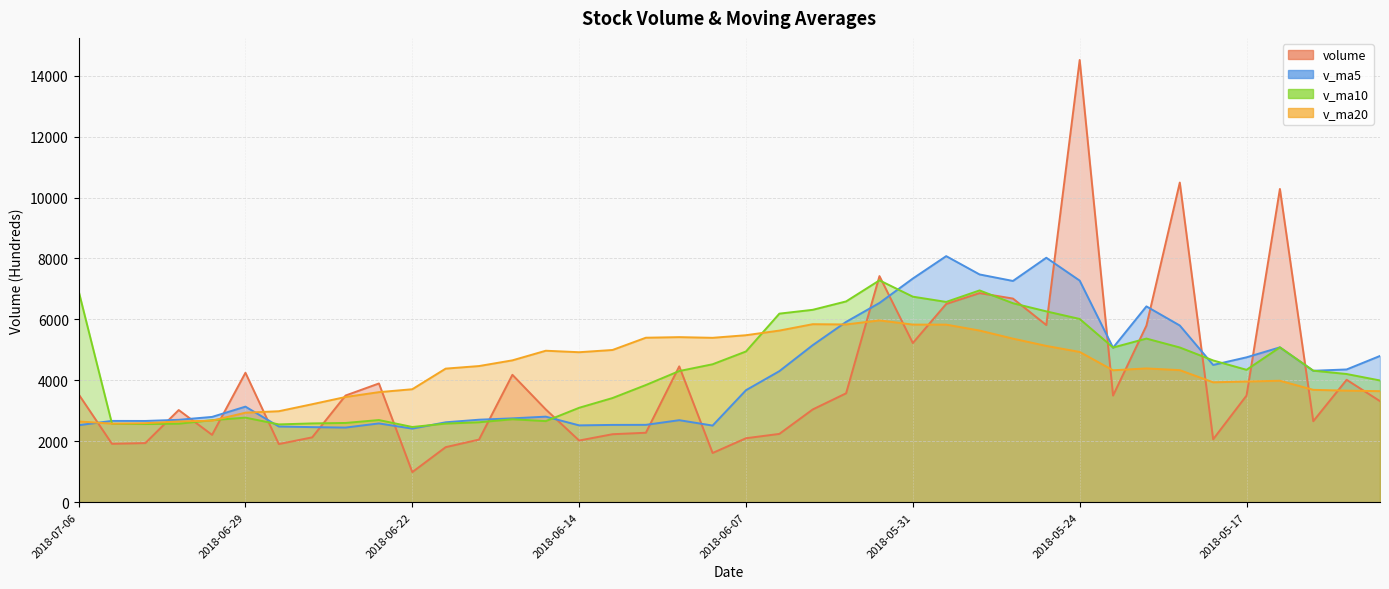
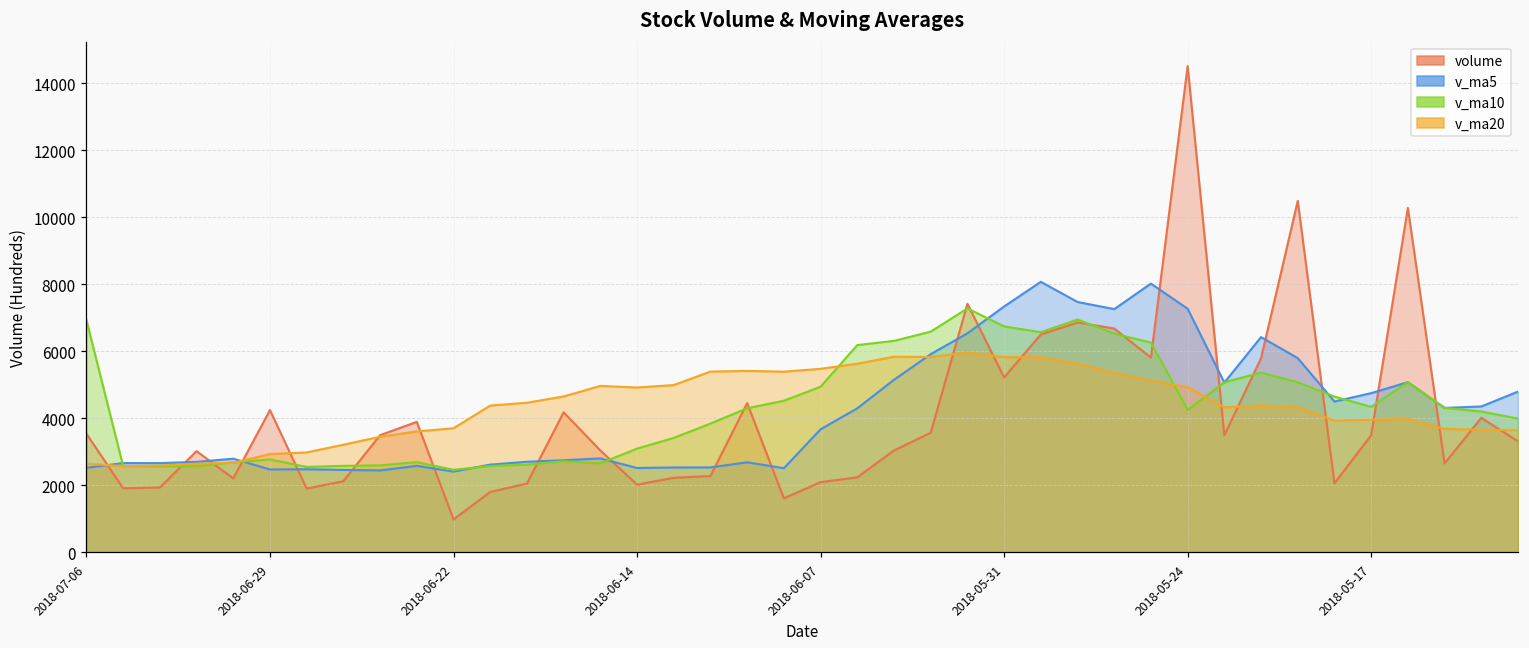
  {
    "v_ma5": {
      "2018-07-06": 2500,
-     "2018-06-29": 3100,
+     "2018-06-29": 2500,
      "2018-06-14": 2500,
      "2018-06-07": 3700,
      "2018-05-31": 7300,
      "2018-05-24": 7300,
      "2018-05-17": 4800
    },
    "v_ma10": {
      "2018-07-06": 6900,
      "2018-06-29": 2800,
      "2018-06-14": 3100,
      "2018-06-07": 4900,
      "2018-05-31": 6700,
-     "2018-05-24": 6000,
+     "2018-05-24": 4300,
      "2018-05-17": 4300
    }
  }
